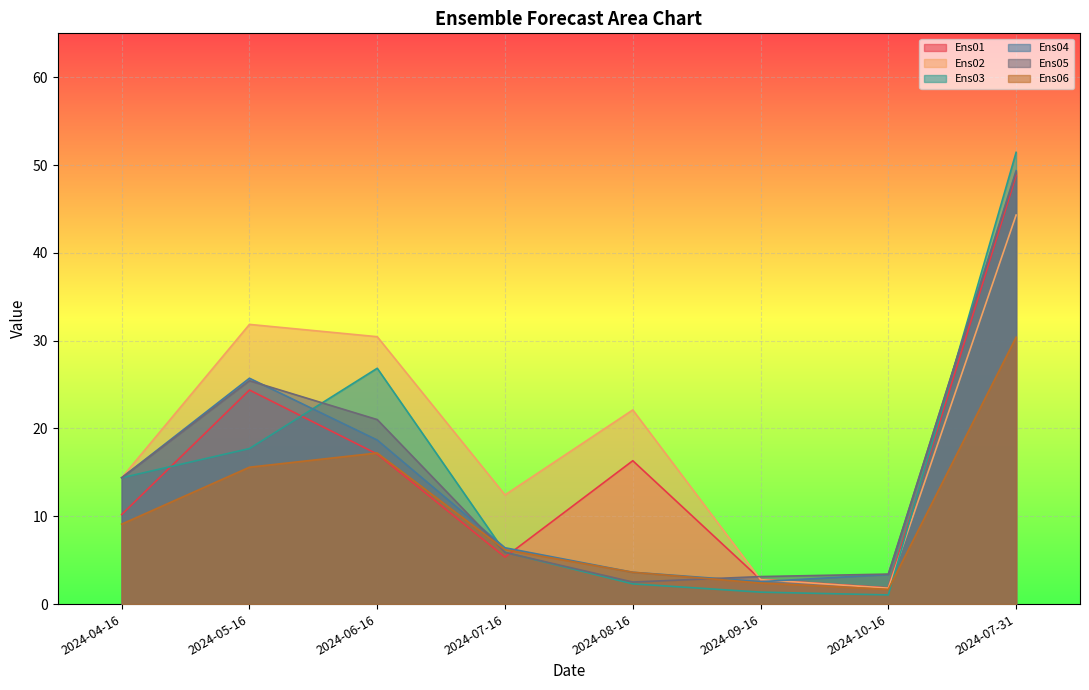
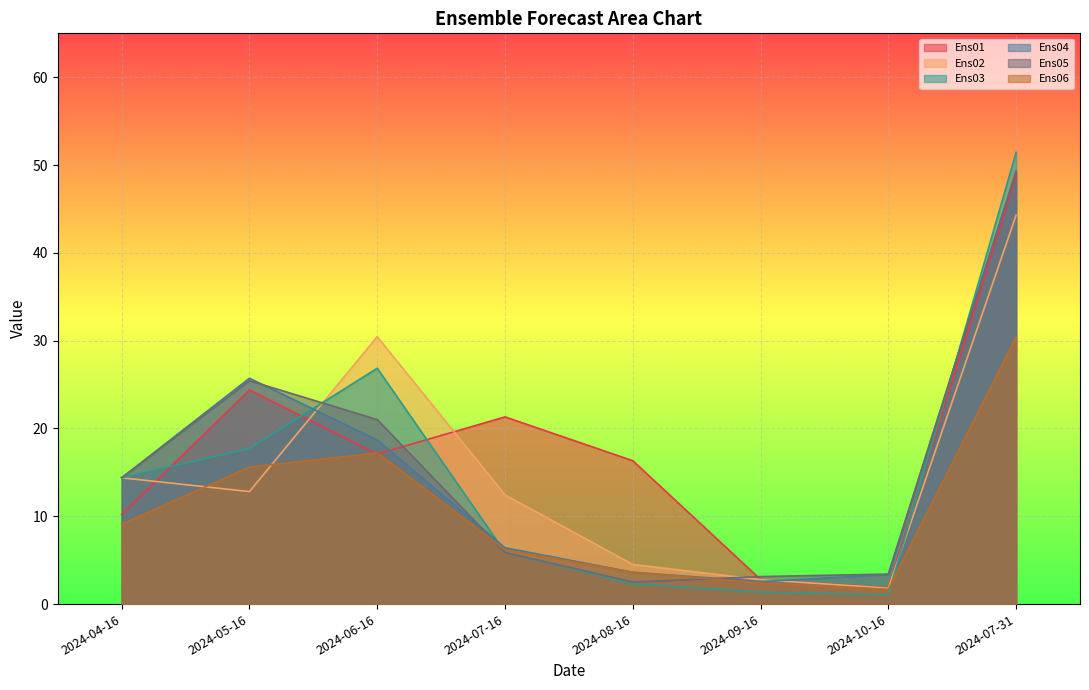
  {
    "Ens01": {
      "2024-04-16": 10,
      "2024-05-16": 24,
-     "2024-07-16": 5,
+     "2024-07-16": 21,
      "2024-08-16": 16,
      "2024-07-31": 49
    },
    "Ens02": {
-     "2024-05-16": 32,
+     "2024-05-16": 13,
      "2024-06-16": 30,
      "2024-07-16": 12,
-     "2024-08-16": 22,
+     "2024-08-16": 5,
      "2024-07-31": 44
    },
    "Ens06": {
      "2024-04-16": 9,
      "2024-05-16": 16,
      "2024-07-31": 30
    }
  }
